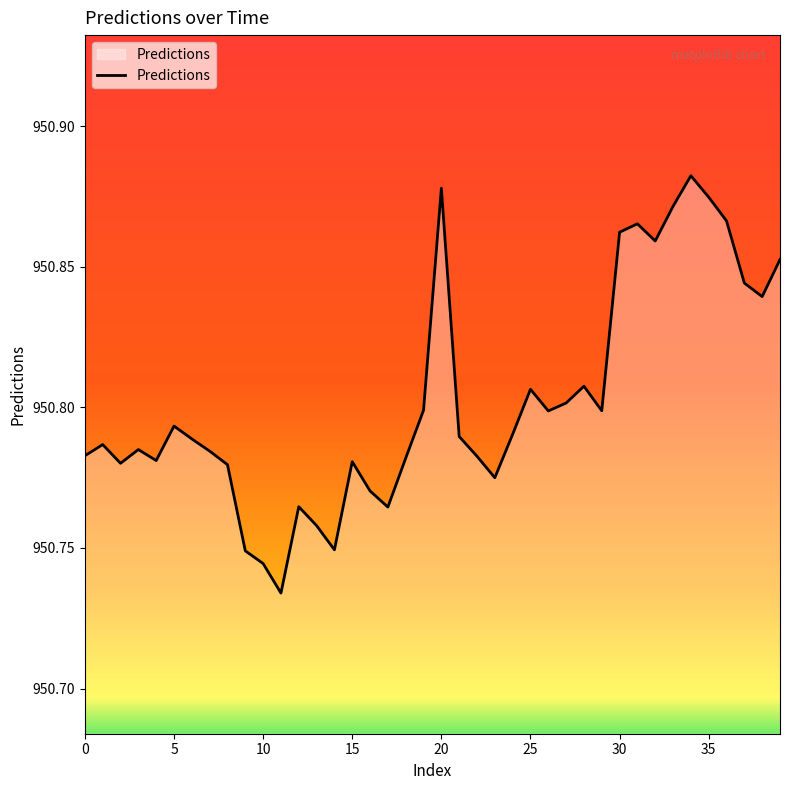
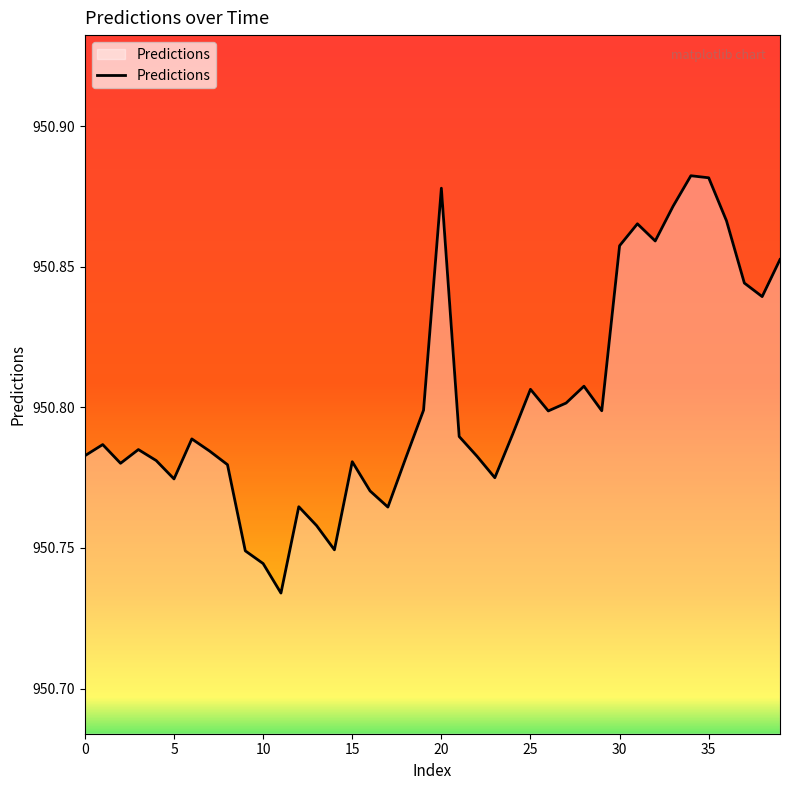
  {
    "0": 950.783,
-   "5": 950.793,
+   "5": 950.775,
    "10": 950.744,
    "15": 950.781,
    "20": 950.878,
    "25": 950.806,
-   "30": 950.862,
-   "35": 950.875
+   "30": 950.857,
+   "35": 950.882
  }
